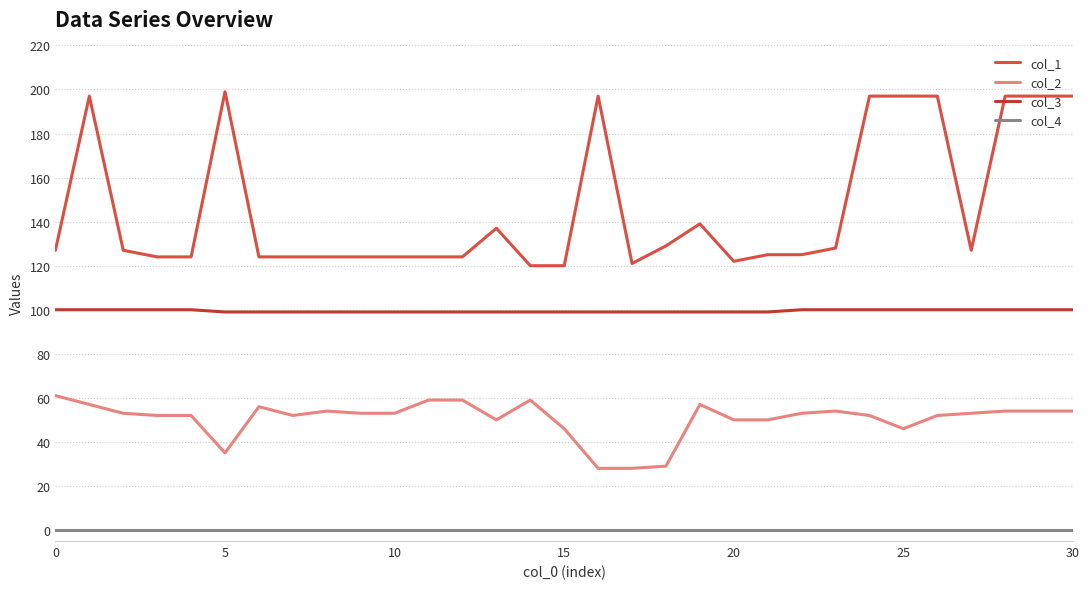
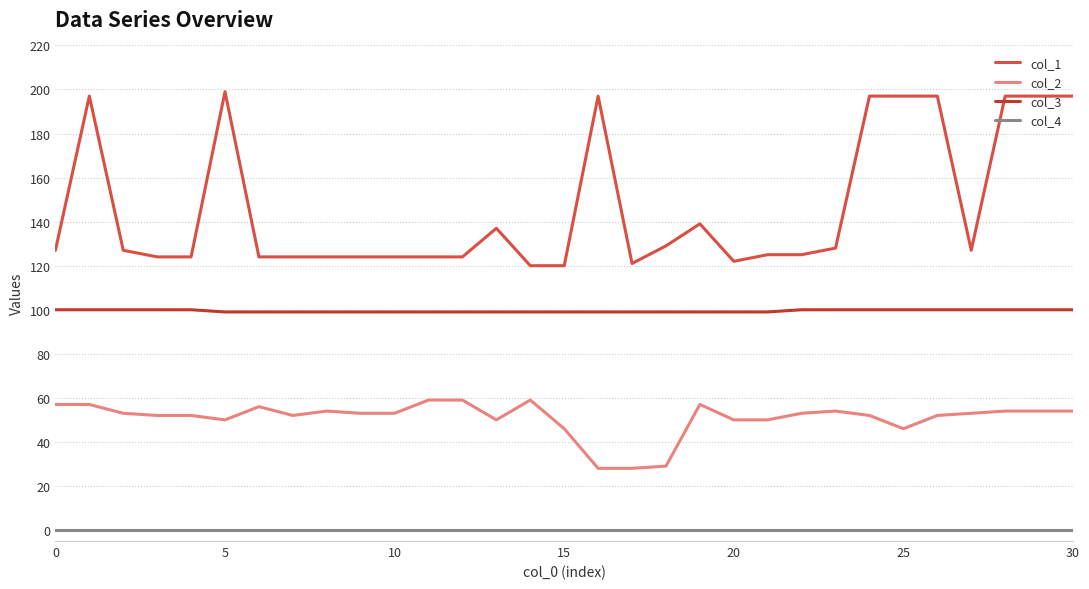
  {
    "col_2": {
-     "0": 61,
-     "5": 35,
+     "0": 57,
+     "5": 50,
      "10": 53,
      "15": 46,
      "20": 50,
      "25": 46,
      "30": 54
    },
    "col_4": {
      "0": 0,
      "5": 0,
      "10": 0,
      "15": 0,
      "20": 0,
      "25": 0,
      "30": 0
    }
  }
